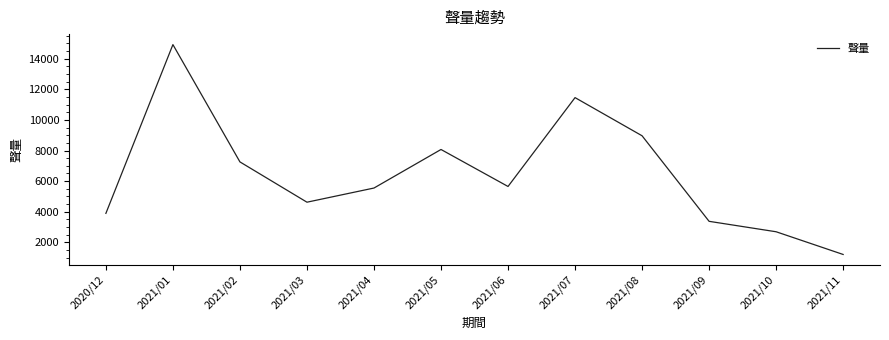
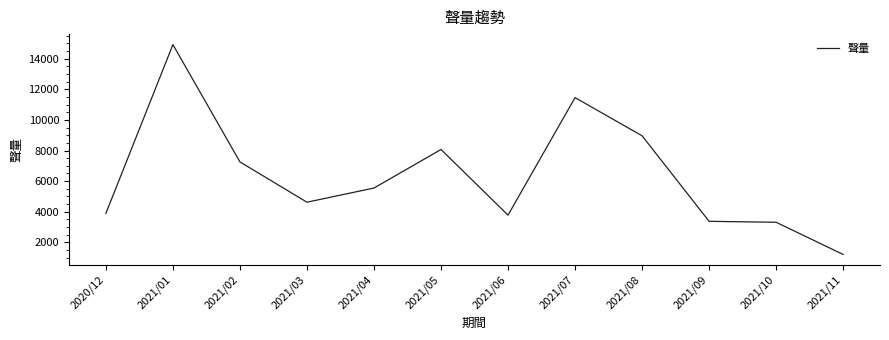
  {
    "2020/12": 3900,
    "2021/01": 14900,
    "2021/02": 7300,
    "2021/03": 4600,
    "2021/04": 5500,
    "2021/05": 8100,
-   "2021/06": 5700,
+   "2021/06": 3800,
    "2021/07": 11500,
    "2021/08": 9000,
    "2021/09": 3400,
-   "2021/10": 2700,
+   "2021/10": 3300,
    "2021/11": 1200
  }
